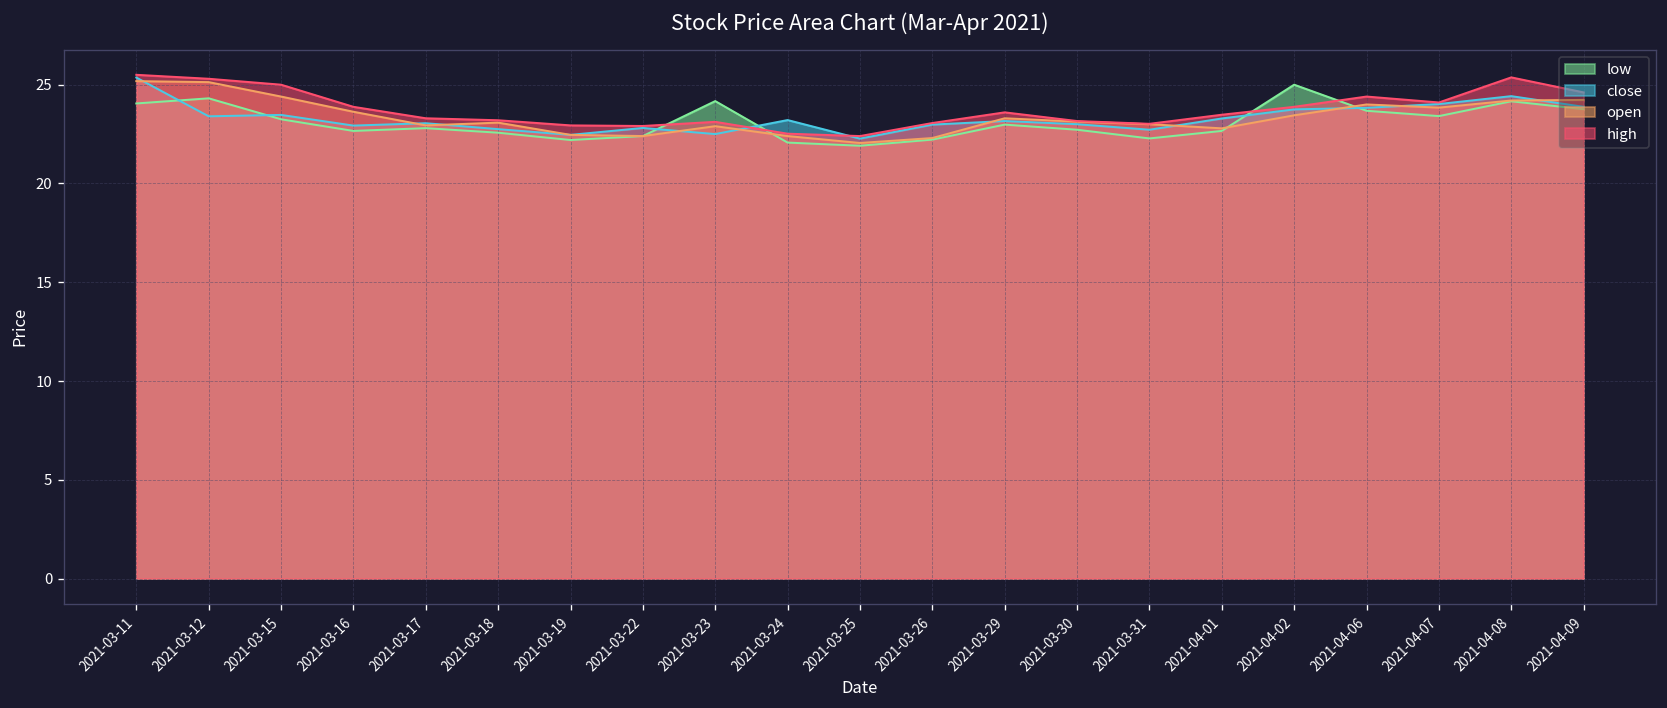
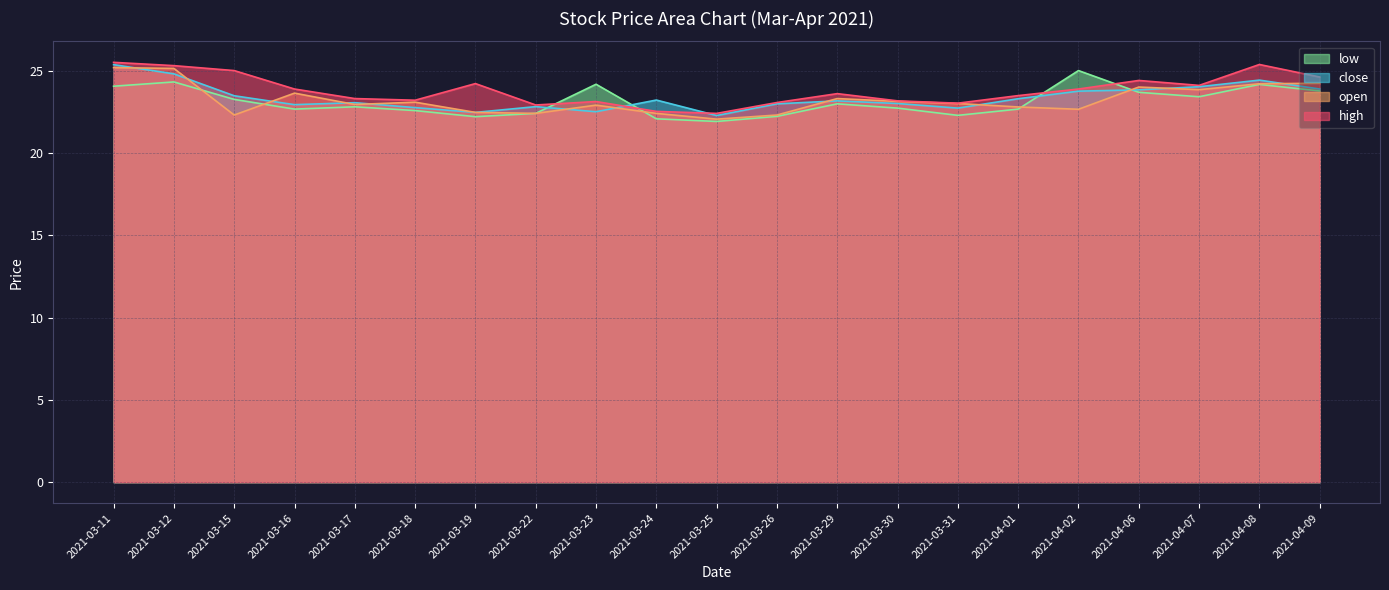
  {
    "low": {
      "2021-03-11": 24.1,
      "2021-03-12": 24.3,
      "2021-03-15": 23.3,
      "2021-03-16": 22.7,
      "2021-03-18": 22.6,
      "2021-03-19": 22.2,
      "2021-03-23": 24.2,
      "2021-03-24": 22.1,
      "2021-03-29": 23.0,
      "2021-03-30": 22.7,
      "2021-03-31": 22.3,
      "2021-04-02": 25.0,
      "2021-04-07": 23.4
    },
    "close": {
-     "2021-03-12": 23.4,
+     "2021-03-12": 24.8,
      "2021-03-15": 23.5,
      "2021-03-16": 22.9,
      "2021-03-18": 22.8,
      "2021-03-23": 22.5,
      "2021-03-24": 23.2,
      "2021-03-31": 22.7,
      "2021-04-01": 23.3,
      "2021-04-08": 24.4
    },
    "open": {
      "2021-03-11": 25.2,
      "2021-03-12": 25.1,
-     "2021-03-15": 24.4,
+     "2021-03-15": 22.3,
      "2021-03-16": 23.6,
      "2021-03-23": 22.9,
-     "2021-04-02": 23.5,
+     "2021-04-02": 22.7,
      "2021-04-06": 24.0,
      "2021-04-07": 23.8
    },
    "high": {
      "2021-03-12": 25.3,
      "2021-03-15": 25.0,
      "2021-03-16": 23.9,
      "2021-03-17": 23.3,
-     "2021-03-19": 22.9,
+     "2021-03-19": 24.2,
      "2021-03-23": 23.1,
      "2021-03-29": 23.6,
      "2021-04-01": 23.5,
      "2021-04-06": 24.4,
      "2021-04-08": 25.4
    }
  }
